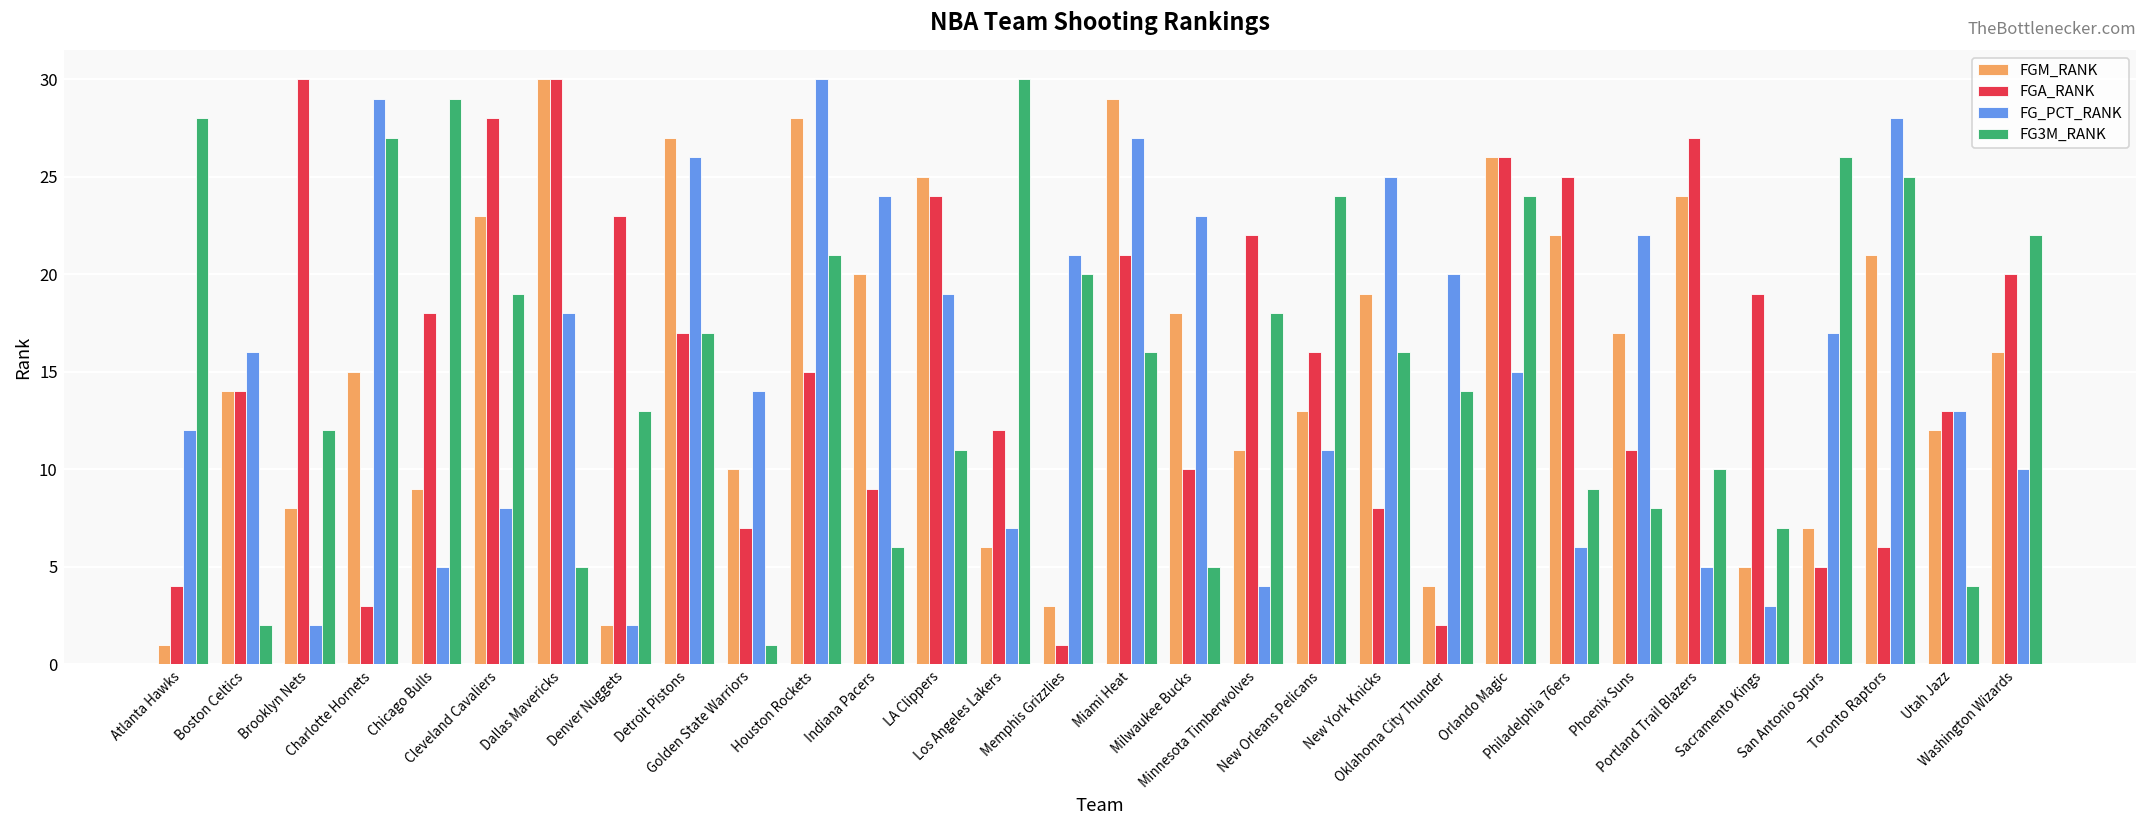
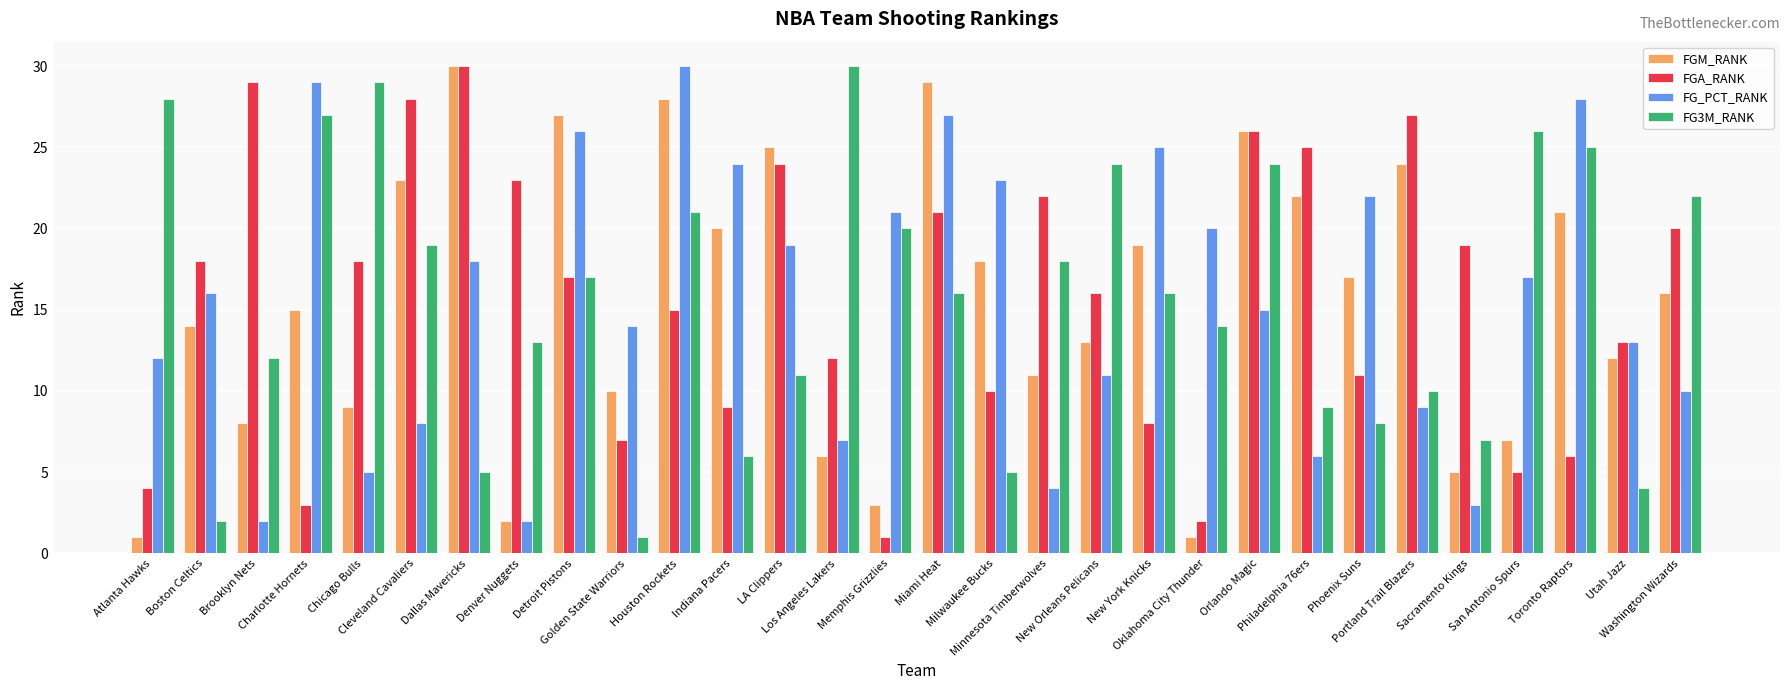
  {
    "FGM_RANK": {
      "Atlanta Hawks": 1,
      "Boston Celtics": 14,
      "Brooklyn Nets": 8,
      "Charlotte Hornets": 15,
      "Chicago Bulls": 9,
      "Cleveland Cavaliers": 23,
      "Dallas Mavericks": 30,
      "Denver Nuggets": 2,
      "Detroit Pistons": 27,
      "Golden State Warriors": 10,
      "Houston Rockets": 28,
      "Indiana Pacers": 20,
      "LA Clippers": 25,
      "Los Angeles Lakers": 6,
      "Memphis Grizzlies": 3,
      "Miami Heat": 29,
      "Milwaukee Bucks": 18,
      "Minnesota Timberwolves": 11,
      "New Orleans Pelicans": 13,
      "New York Knicks": 19,
-     "Oklahoma City Thunder": 4,
+     "Oklahoma City Thunder": 1,
      "Orlando Magic": 26,
      "Philadelphia 76ers": 22,
      "Phoenix Suns": 17,
      "Portland Trail Blazers": 24,
      "Sacramento Kings": 5,
      "San Antonio Spurs": 7,
      "Toronto Raptors": 21,
      "Utah Jazz": 12,
      "Washington Wizards": 16
    },
    "FGA_RANK": {
      "Atlanta Hawks": 4,
-     "Boston Celtics": 14,
-     "Brooklyn Nets": 30,
+     "Boston Celtics": 18,
+     "Brooklyn Nets": 29,
      "Charlotte Hornets": 3,
      "Chicago Bulls": 18,
      "Cleveland Cavaliers": 28,
      "Dallas Mavericks": 30,
      "Denver Nuggets": 23,
      "Detroit Pistons": 17,
      "Golden State Warriors": 7,
      "Houston Rockets": 15,
      "Indiana Pacers": 9,
      "LA Clippers": 24,
      "Los Angeles Lakers": 12,
      "Memphis Grizzlies": 1,
      "Miami Heat": 21,
      "Milwaukee Bucks": 10,
      "Minnesota Timberwolves": 22,
      "New Orleans Pelicans": 16,
      "New York Knicks": 8,
      "Oklahoma City Thunder": 2,
      "Orlando Magic": 26,
      "Philadelphia 76ers": 25,
      "Phoenix Suns": 11,
      "Portland Trail Blazers": 27,
      "Sacramento Kings": 19,
      "San Antonio Spurs": 5,
      "Toronto Raptors": 6,
      "Utah Jazz": 13,
      "Washington Wizards": 20
    },
    "FG_PCT_RANK": {
      "Atlanta Hawks": 12,
      "Boston Celtics": 16,
      "Brooklyn Nets": 2,
      "Charlotte Hornets": 29,
      "Chicago Bulls": 5,
      "Cleveland Cavaliers": 8,
      "Dallas Mavericks": 18,
      "Denver Nuggets": 2,
      "Detroit Pistons": 26,
      "Golden State Warriors": 14,
      "Houston Rockets": 30,
      "Indiana Pacers": 24,
      "LA Clippers": 19,
      "Los Angeles Lakers": 7,
      "Memphis Grizzlies": 21,
      "Miami Heat": 27,
      "Milwaukee Bucks": 23,
      "Minnesota Timberwolves": 4,
      "New Orleans Pelicans": 11,
      "New York Knicks": 25,
      "Oklahoma City Thunder": 20,
      "Orlando Magic": 15,
      "Philadelphia 76ers": 6,
      "Phoenix Suns": 22,
-     "Portland Trail Blazers": 5,
+     "Portland Trail Blazers": 9,
      "Sacramento Kings": 3,
      "San Antonio Spurs": 17,
      "Toronto Raptors": 28,
      "Utah Jazz": 13,
      "Washington Wizards": 10
    },
    "FG3M_RANK": {
      "Atlanta Hawks": 28,
      "Boston Celtics": 2,
      "Brooklyn Nets": 12,
      "Charlotte Hornets": 27,
      "Chicago Bulls": 29,
      "Cleveland Cavaliers": 19,
      "Dallas Mavericks": 5,
      "Denver Nuggets": 13,
      "Detroit Pistons": 17,
      "Golden State Warriors": 1,
      "Houston Rockets": 21,
      "Indiana Pacers": 6,
      "LA Clippers": 11,
      "Los Angeles Lakers": 30,
      "Memphis Grizzlies": 20,
      "Miami Heat": 16,
      "Milwaukee Bucks": 5,
      "Minnesota Timberwolves": 18,
      "New Orleans Pelicans": 24,
      "New York Knicks": 16,
      "Oklahoma City Thunder": 14,
      "Orlando Magic": 24,
      "Philadelphia 76ers": 9,
      "Phoenix Suns": 8,
      "Portland Trail Blazers": 10,
      "Sacramento Kings": 7,
      "San Antonio Spurs": 26,
      "Toronto Raptors": 25,
      "Utah Jazz": 4,
      "Washington Wizards": 22
    }
  }
